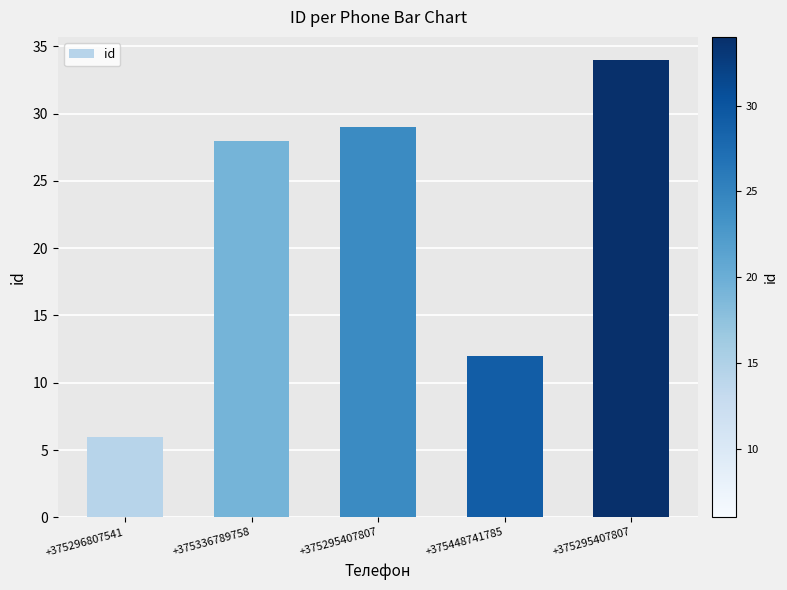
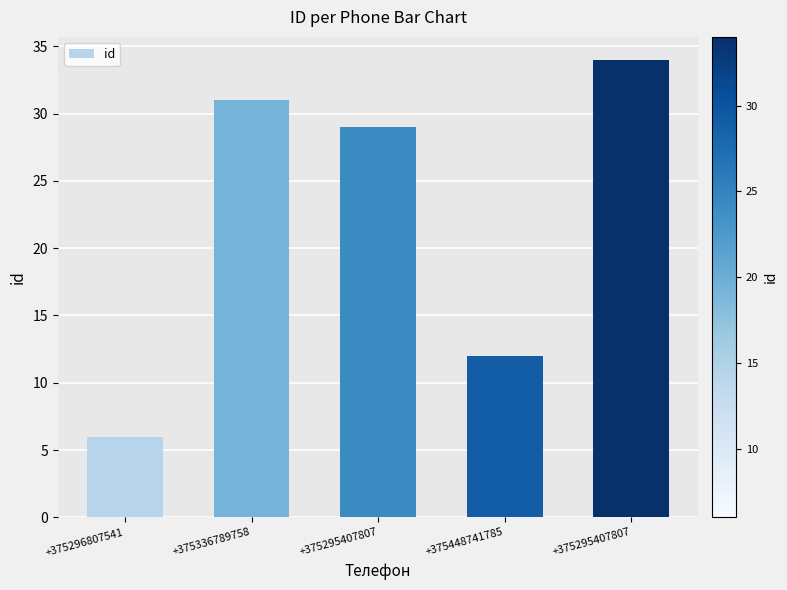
  {
    "+375296807541": 6,
-   "+375336789758": 28,
+   "+375336789758": 31,
    "+375448741785": 12
  }
